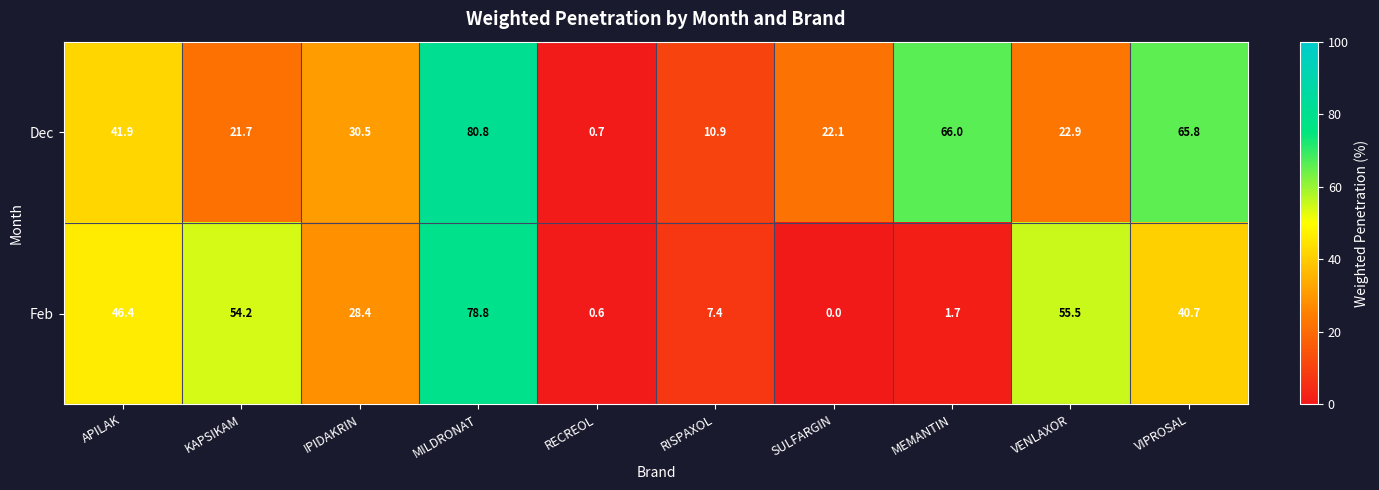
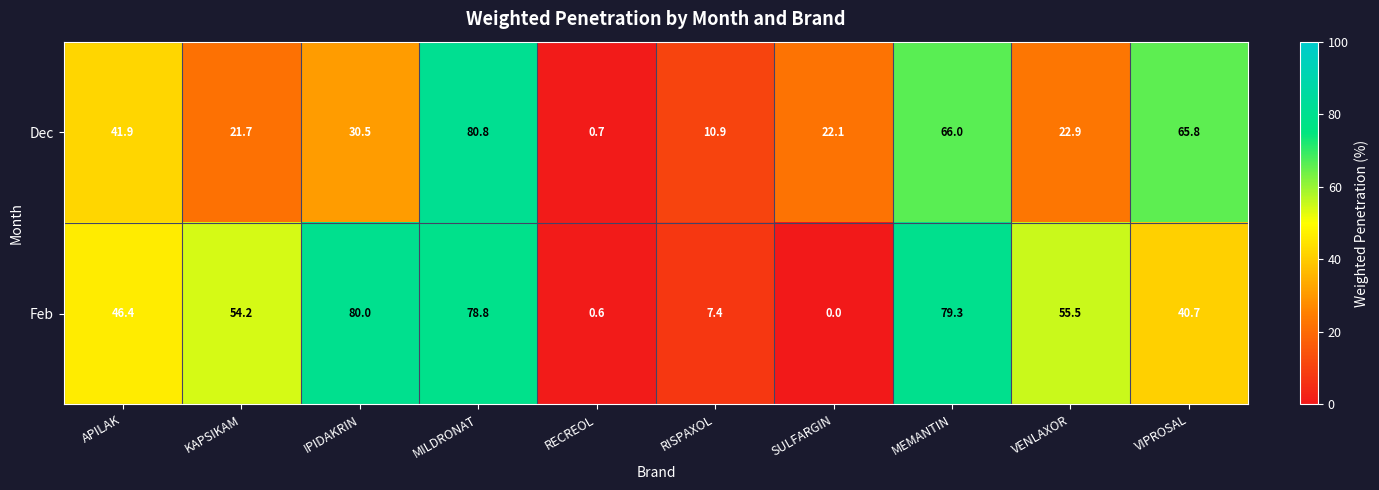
  {
    "Dec": {
      "APILAK": 41.9,
      "KAPSIKAM": 21.7,
      "IPIDAKRIN": 30.5,
      "MILDRONAT": 80.8,
      "RECREOL": 0.7,
      "RISPAXOL": 10.9,
      "SULFARGIN": 22.1,
      "MEMANTIN": 66.0,
      "VENLAXOR": 22.9,
      "VIPROSAL": 65.8
    },
    "Feb": {
      "APILAK": 46.4,
      "KAPSIKAM": 54.2,
-     "IPIDAKRIN": 28.4,
+     "IPIDAKRIN": 80.0,
      "MILDRONAT": 78.8,
      "RECREOL": 0.6,
      "RISPAXOL": 7.4,
      "SULFARGIN": 0.0,
-     "MEMANTIN": 1.7,
+     "MEMANTIN": 79.3,
      "VENLAXOR": 55.5,
      "VIPROSAL": 40.7
    }
  }
